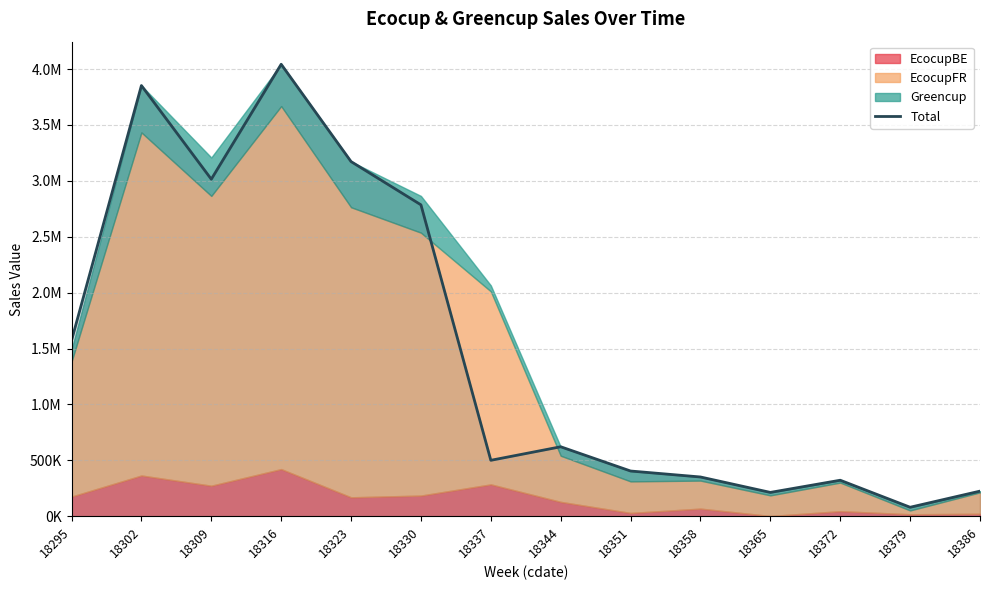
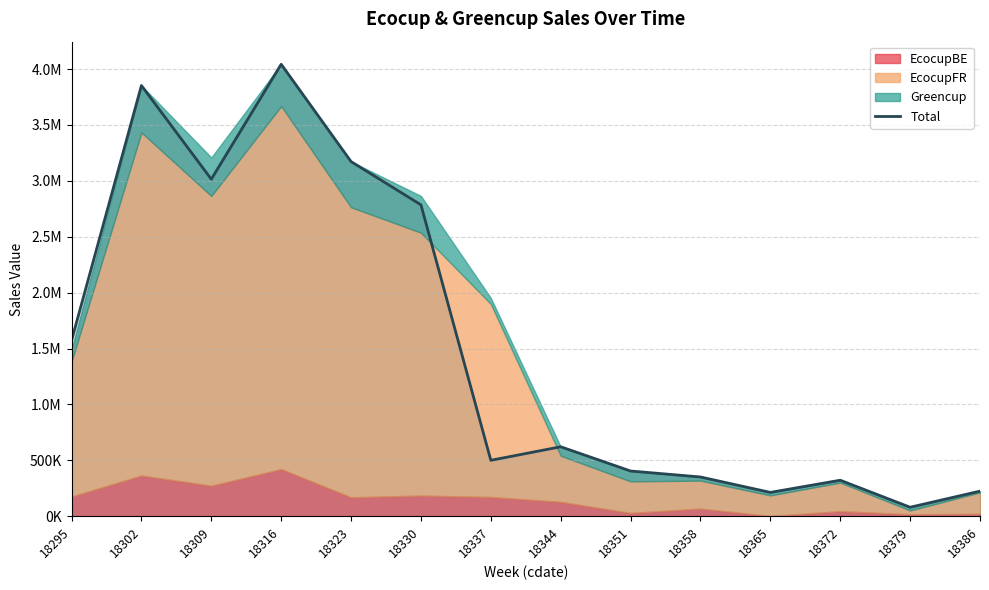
  {
    "EcocupBE": {
      "18295": 180000,
      "18302": 360000,
      "18309": 270000,
      "18316": 420000,
      "18323": 170000,
      "18330": 180000,
-     "18337": 280000,
+     "18337": 170000,
      "18344": 130000,
      "18351": 30000,
      "18358": 70000,
      "18372": 50000
    },
    "EcocupFR": {
      "18295": 1210000,
      "18302": 3070000,
      "18309": 2590000,
      "18316": 3250000,
      "18323": 2590000,
      "18330": 2350000,
      "18337": 1730000,
      "18344": 410000,
      "18351": 280000,
      "18358": 250000,
      "18365": 180000,
      "18379": 30000
    },
    "Total": {
      "18309": 3010000,
      "18330": 2790000,
      "18337": 500000
    }
  }
